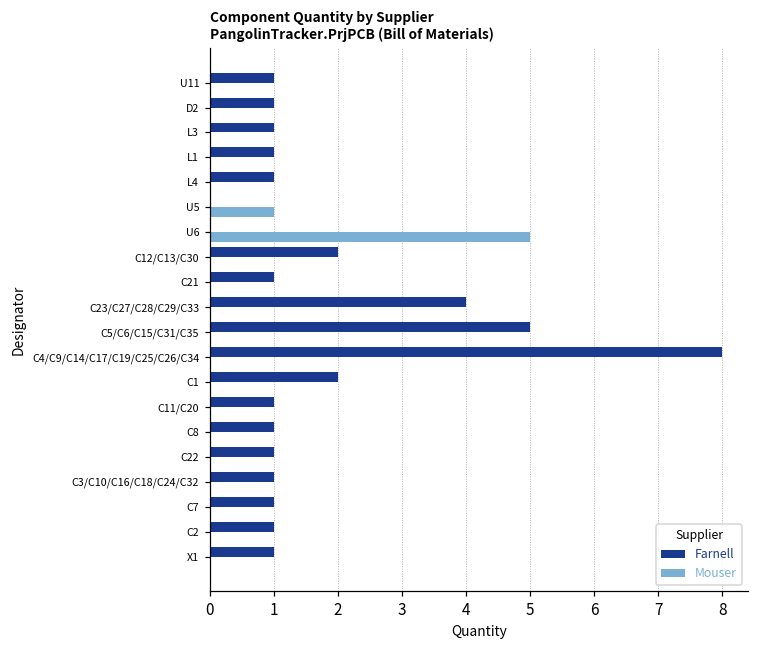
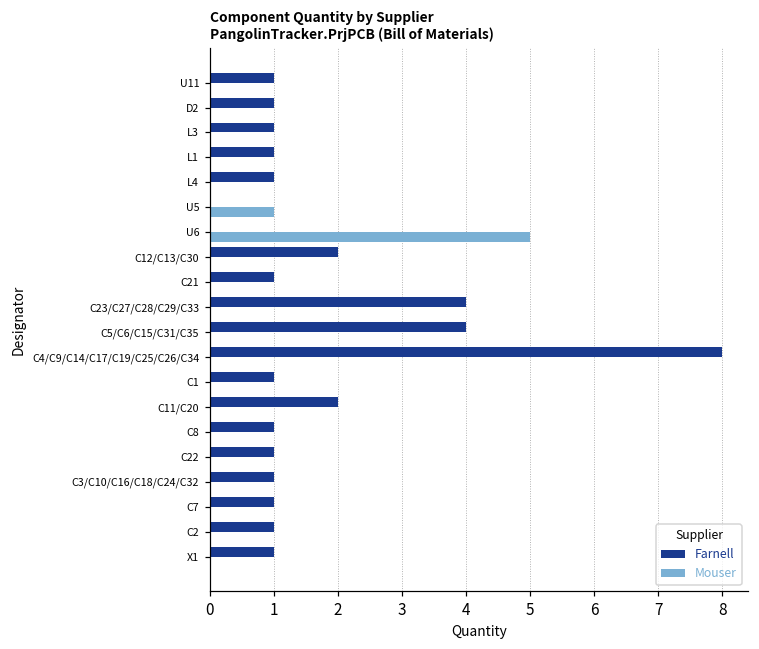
  {
    "Farnell": {
      "U11": 1,
      "D2": 1,
      "L3": 1,
      "L1": 1,
      "L4": 1,
      "U5": 0,
      "U6": 0,
      "C12/C13/C30": 2,
      "C21": 1,
      "C23/C27/C28/C29/C33": 4,
-     "C5/C6/C15/C31/C35": 5,
+     "C5/C6/C15/C31/C35": 4,
      "C4/C9/C14/C17/C19/C25/C26/C34": 8,
-     "C1": 2,
-     "C11/C20": 1,
+     "C1": 1,
+     "C11/C20": 2,
      "C8": 1,
      "C22": 1,
      "C3/C10/C16/C18/C24/C32": 1,
      "C7": 1,
      "C2": 1,
      "X1": 1
    },
    "Mouser": {
      "U11": 0,
      "D2": 0,
      "L3": 0,
      "L1": 0,
      "L4": 0,
      "U5": 1,
      "U6": 5,
      "C12/C13/C30": 0,
      "C21": 0,
      "C23/C27/C28/C29/C33": 0,
      "C5/C6/C15/C31/C35": 0,
      "C4/C9/C14/C17/C19/C25/C26/C34": 0,
      "C1": 0,
      "C11/C20": 0,
      "C8": 0,
      "C22": 0,
      "C3/C10/C16/C18/C24/C32": 0,
      "C7": 0,
      "C2": 0,
      "X1": 0
    }
  }
